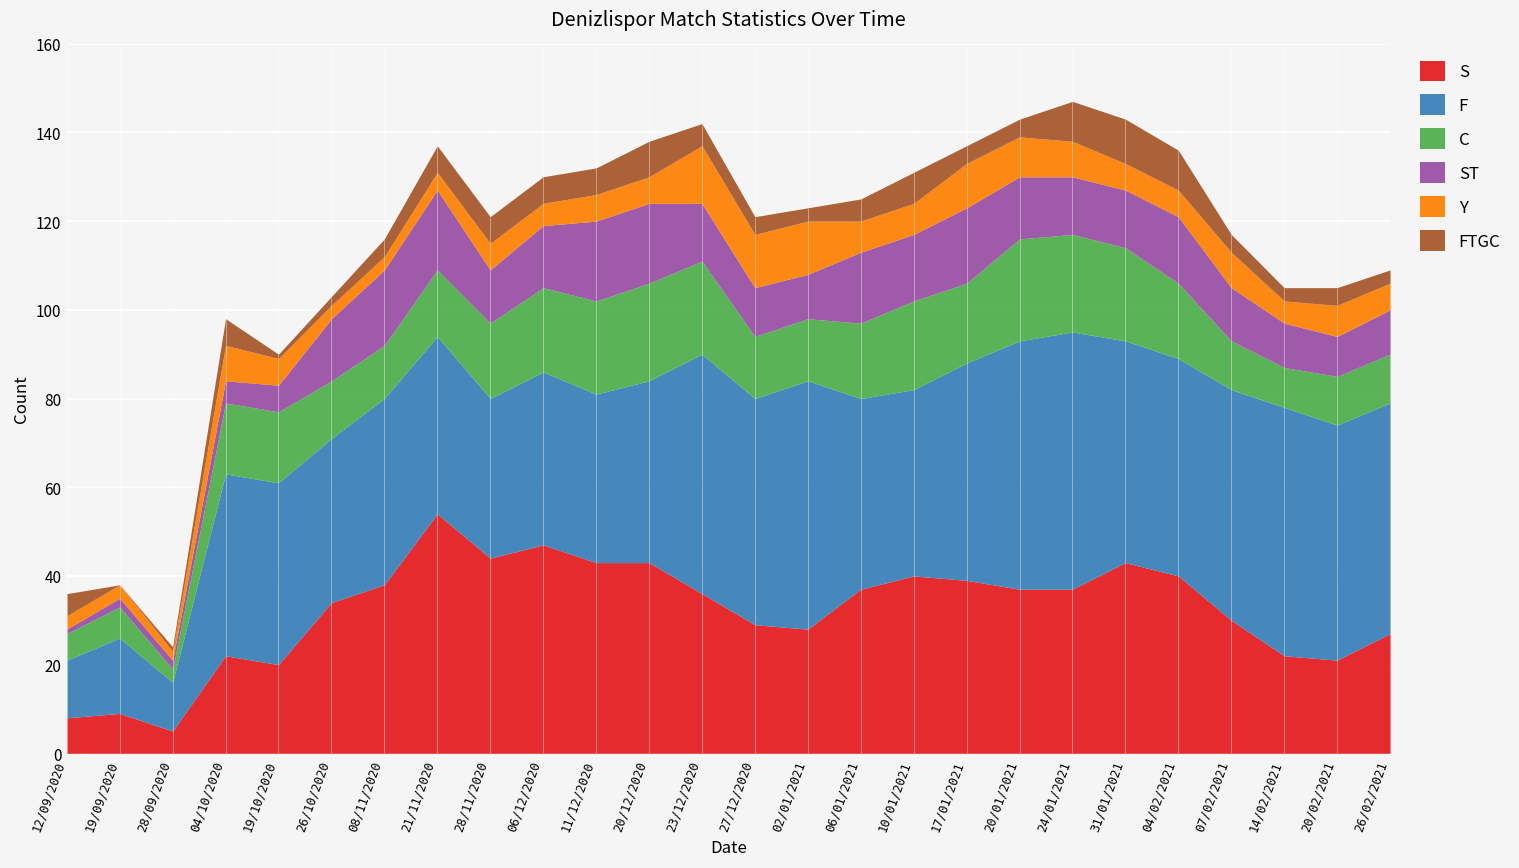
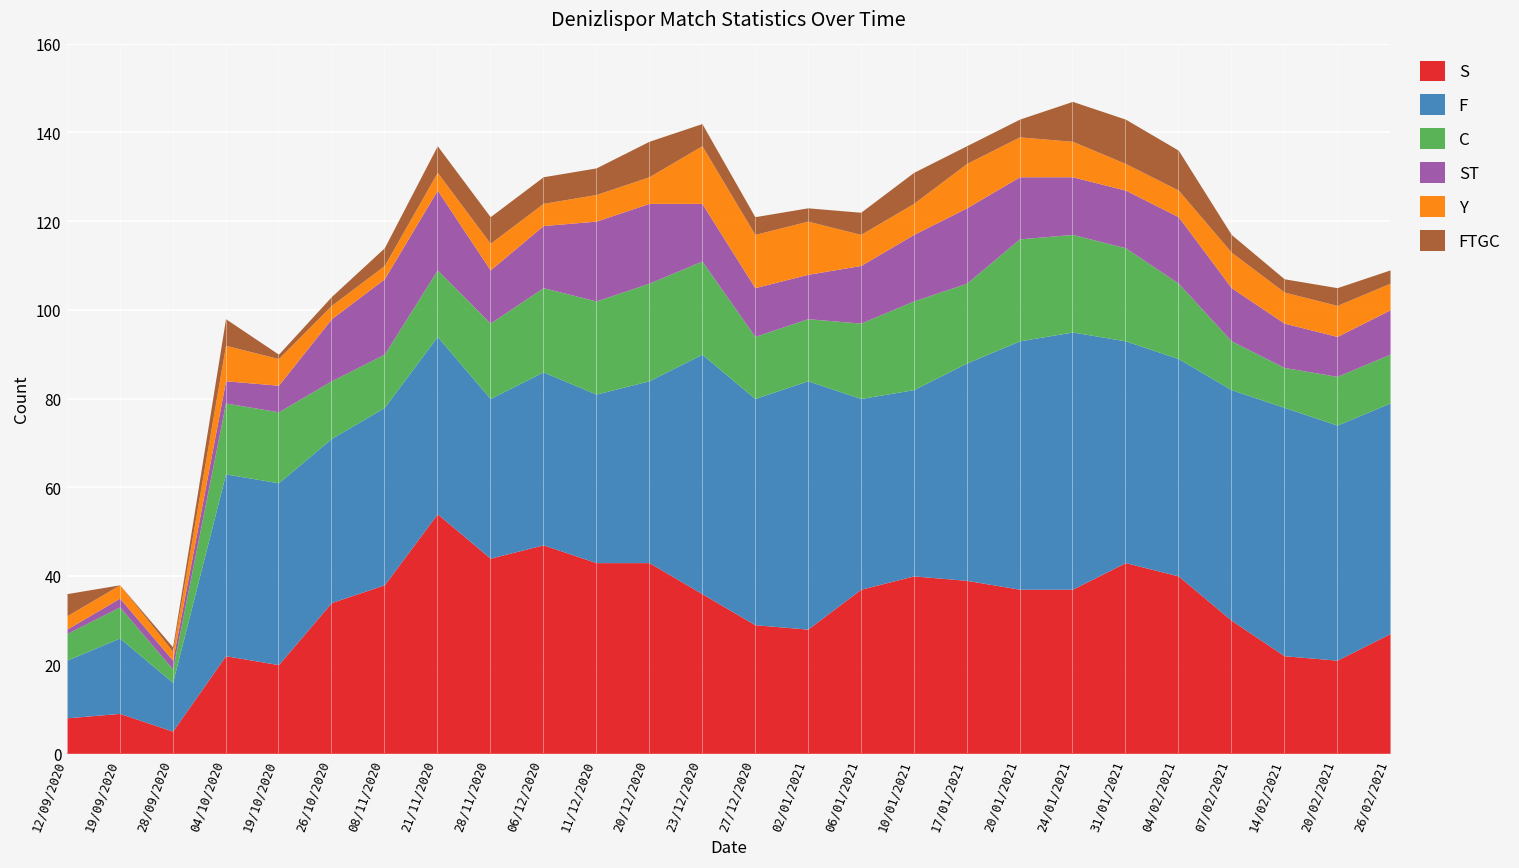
  {
    "S": {
      "12/09/2020": 8,
      "19/09/2020": 9,
      "28/09/2020": 5,
      "04/10/2020": 22,
      "19/10/2020": 20,
      "26/10/2020": 34,
      "08/11/2020": 38,
      "21/11/2020": 54,
      "28/11/2020": 44,
      "06/12/2020": 47,
      "11/12/2020": 43,
      "20/12/2020": 43,
      "23/12/2020": 36,
      "27/12/2020": 29,
      "02/01/2021": 28,
      "06/01/2021": 37,
      "10/01/2021": 40,
      "17/01/2021": 39,
      "20/01/2021": 37,
      "24/01/2021": 37,
      "31/01/2021": 43,
      "04/02/2021": 40,
      "07/02/2021": 30,
      "14/02/2021": 22,
      "20/02/2021": 21,
      "26/02/2021": 27
    },
    "F": {
      "12/09/2020": 13,
      "19/09/2020": 17,
      "28/09/2020": 11,
      "04/10/2020": 41,
      "19/10/2020": 41,
      "26/10/2020": 37,
-     "08/11/2020": 42,
+     "08/11/2020": 40,
      "21/11/2020": 40,
      "28/11/2020": 36,
      "06/12/2020": 39,
      "11/12/2020": 38,
      "20/12/2020": 41,
      "23/12/2020": 54,
      "27/12/2020": 51,
      "02/01/2021": 56,
      "06/01/2021": 43,
      "10/01/2021": 42,
      "17/01/2021": 49,
      "20/01/2021": 56,
      "24/01/2021": 58,
      "31/01/2021": 50,
      "04/02/2021": 49,
      "07/02/2021": 52,
      "14/02/2021": 56,
      "20/02/2021": 53,
      "26/02/2021": 52
    },
    "C": {
      "12/09/2020": 6,
      "19/09/2020": 7,
      "28/09/2020": 3,
      "04/10/2020": 16,
      "19/10/2020": 16,
      "26/10/2020": 13,
      "08/11/2020": 12,
      "21/11/2020": 15,
      "28/11/2020": 17,
      "06/12/2020": 19,
      "11/12/2020": 21,
      "20/12/2020": 22,
      "23/12/2020": 21,
      "27/12/2020": 14,
      "02/01/2021": 14,
      "06/01/2021": 17,
      "10/01/2021": 20,
      "17/01/2021": 18,
      "20/01/2021": 23,
      "24/01/2021": 22,
      "31/01/2021": 21,
      "04/02/2021": 17,
      "07/02/2021": 11,
      "14/02/2021": 9,
      "20/02/2021": 11,
      "26/02/2021": 11
    },
    "ST": {
      "12/09/2020": 1,
      "19/09/2020": 2,
      "28/09/2020": 2,
      "04/10/2020": 5,
      "19/10/2020": 6,
      "26/10/2020": 14,
      "08/11/2020": 17,
      "21/11/2020": 18,
      "28/11/2020": 12,
      "06/12/2020": 14,
      "11/12/2020": 18,
      "20/12/2020": 18,
      "23/12/2020": 13,
      "27/12/2020": 11,
      "02/01/2021": 10,
-     "06/01/2021": 16,
+     "06/01/2021": 13,
      "10/01/2021": 15,
      "17/01/2021": 17,
      "20/01/2021": 14,
      "24/01/2021": 13,
      "31/01/2021": 13,
      "04/02/2021": 15,
      "07/02/2021": 12,
      "14/02/2021": 10,
      "20/02/2021": 9,
      "26/02/2021": 10
    },
    "Y": {
      "12/09/2020": 3,
      "28/09/2020": 2,
      "04/10/2020": 8,
      "19/10/2020": 6,
      "26/10/2020": 3,
      "08/11/2020": 3,
      "21/11/2020": 4,
      "28/11/2020": 6,
      "06/12/2020": 5,
      "11/12/2020": 6,
      "20/12/2020": 6,
      "23/12/2020": 13,
      "27/12/2020": 12,
      "02/01/2021": 12,
      "06/01/2021": 7,
      "10/01/2021": 7,
      "17/01/2021": 10,
      "20/01/2021": 9,
      "24/01/2021": 8,
      "31/01/2021": 6,
      "04/02/2021": 6,
      "07/02/2021": 8,
-     "14/02/2021": 5,
+     "14/02/2021": 7,
      "20/02/2021": 7,
      "26/02/2021": 6
    },
    "FTGC": {
      "12/09/2020": 5,
      "28/09/2020": 1,
      "04/10/2020": 6,
      "19/10/2020": 1,
      "26/10/2020": 2,
      "08/11/2020": 4,
      "21/11/2020": 6,
      "28/11/2020": 6,
      "06/12/2020": 6,
      "11/12/2020": 6,
      "20/12/2020": 8,
      "23/12/2020": 5,
      "27/12/2020": 4,
      "02/01/2021": 3,
      "06/01/2021": 5,
      "10/01/2021": 7,
      "17/01/2021": 4,
      "20/01/2021": 4,
      "24/01/2021": 9,
      "31/01/2021": 10,
      "04/02/2021": 9,
      "07/02/2021": 4,
      "14/02/2021": 3,
      "20/02/2021": 4,
      "26/02/2021": 3
    }
  }
